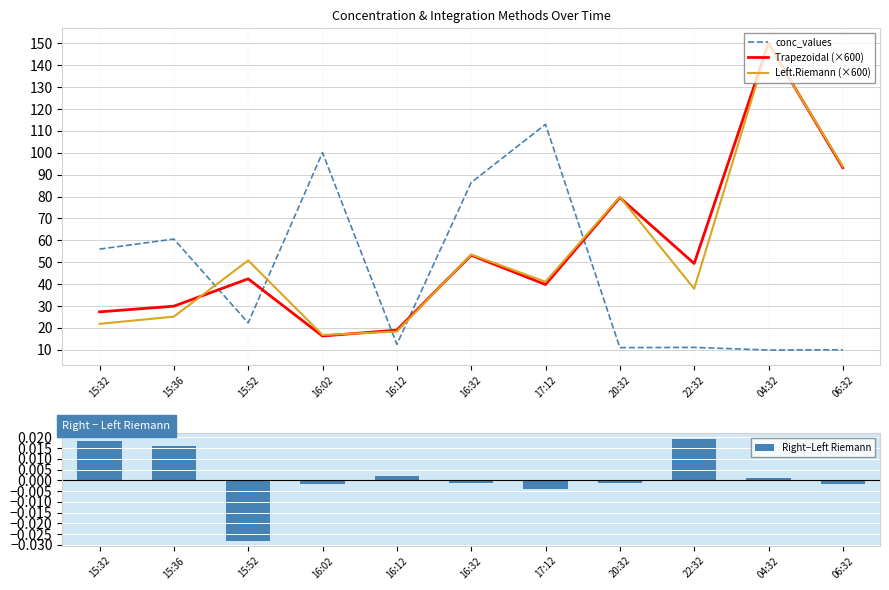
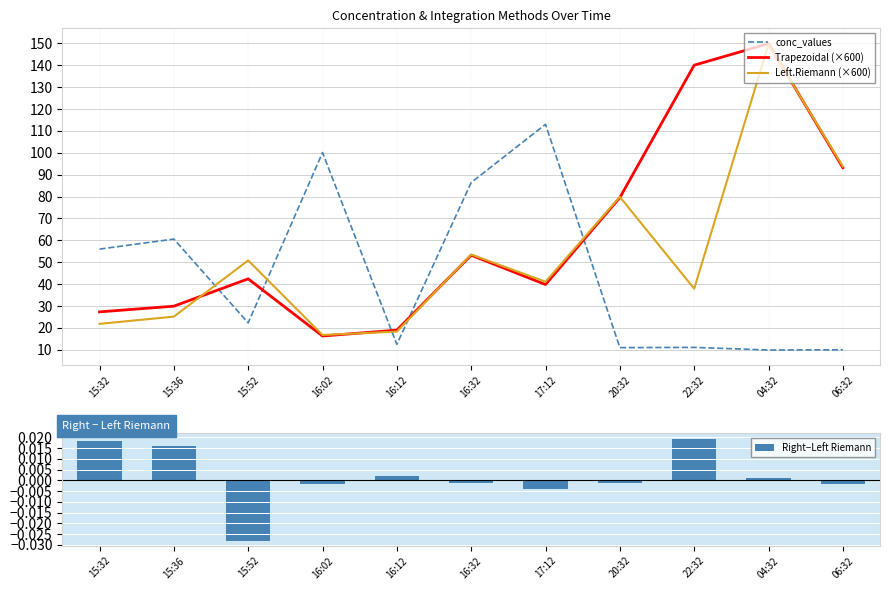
  {
    "Concentration & Integration Methods Over Time": {
      "conc_values": {
        "15:32": 56,
        "15:36": 61,
        "15:52": 22,
        "16:02": 100,
        "16:12": 13,
        "16:32": 86,
        "17:12": 113,
        "20:32": 11,
        "22:32": 11,
        "04:32": 10,
        "06:32": 10
      },
      "Trapezoidal (×600)": {
        "15:32": 27,
        "15:36": 30,
        "15:52": 42,
        "17:12": 40,
-       "22:32": 49
+       "22:32": 140
      },
      "Left.Riemann (×600)": {
        "15:32": 22,
        "15:36": 25,
        "15:52": 51,
        "17:12": 41,
        "22:32": 38
      }
    }
  }
